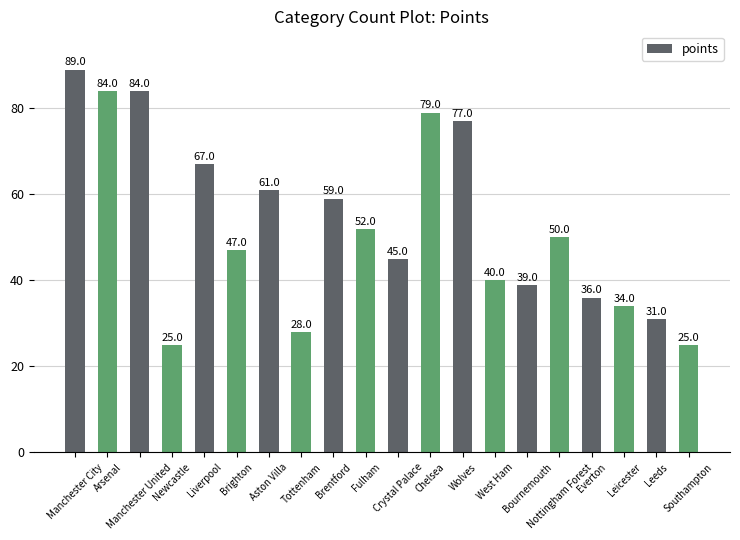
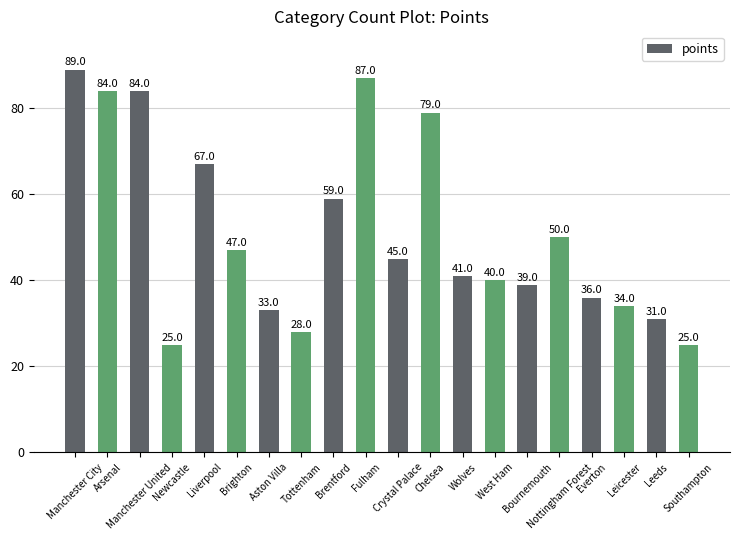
  {
    "Manchester City": 89.0,
    "Arsenal": 84.0,
    "Manchester United": 84.0,
    "Newcastle": 25.0,
    "Liverpool": 67.0,
    "Brighton": 47.0,
-   "Aston Villa": 61.0,
+   "Aston Villa": 33.0,
    "Tottenham": 28.0,
    "Brentford": 59.0,
-   "Fulham": 52.0,
+   "Fulham": 87.0,
    "Crystal Palace": 45.0,
    "Chelsea": 79.0,
-   "Wolves": 77.0,
+   "Wolves": 41.0,
    "West Ham": 40.0,
    "Bournemouth": 39.0,
    "Nottingham Forest": 50.0,
    "Everton": 36.0,
    "Leicester": 34.0,
    "Leeds": 31.0,
    "Southampton": 25.0
  }
